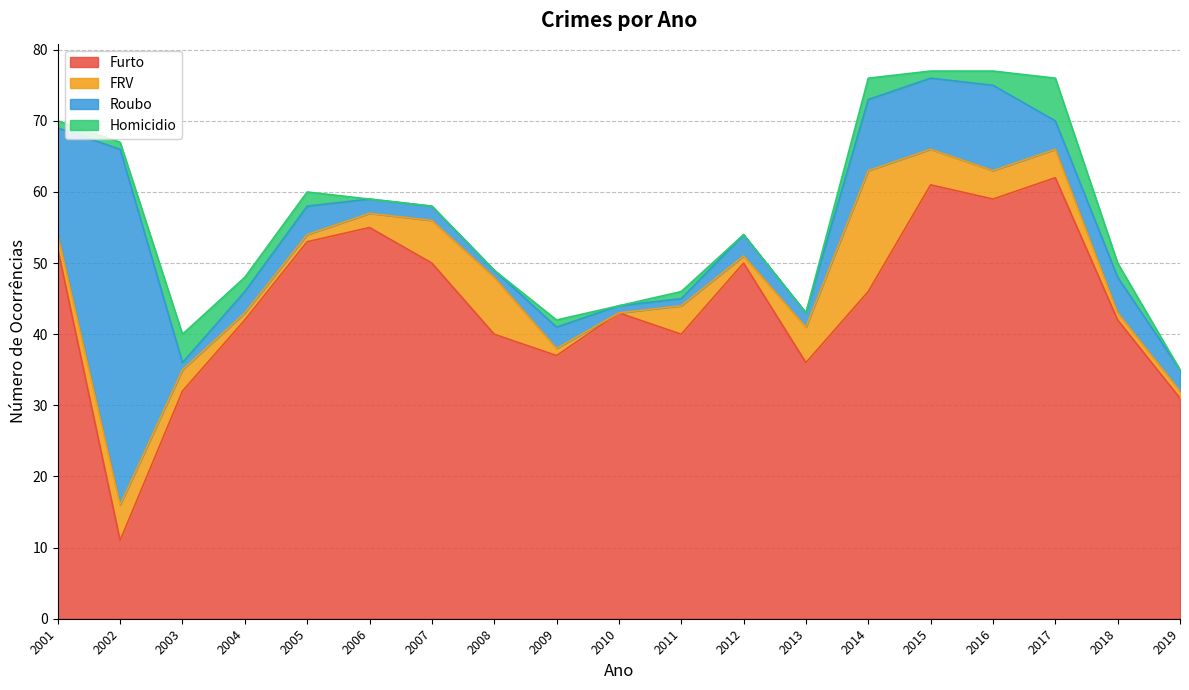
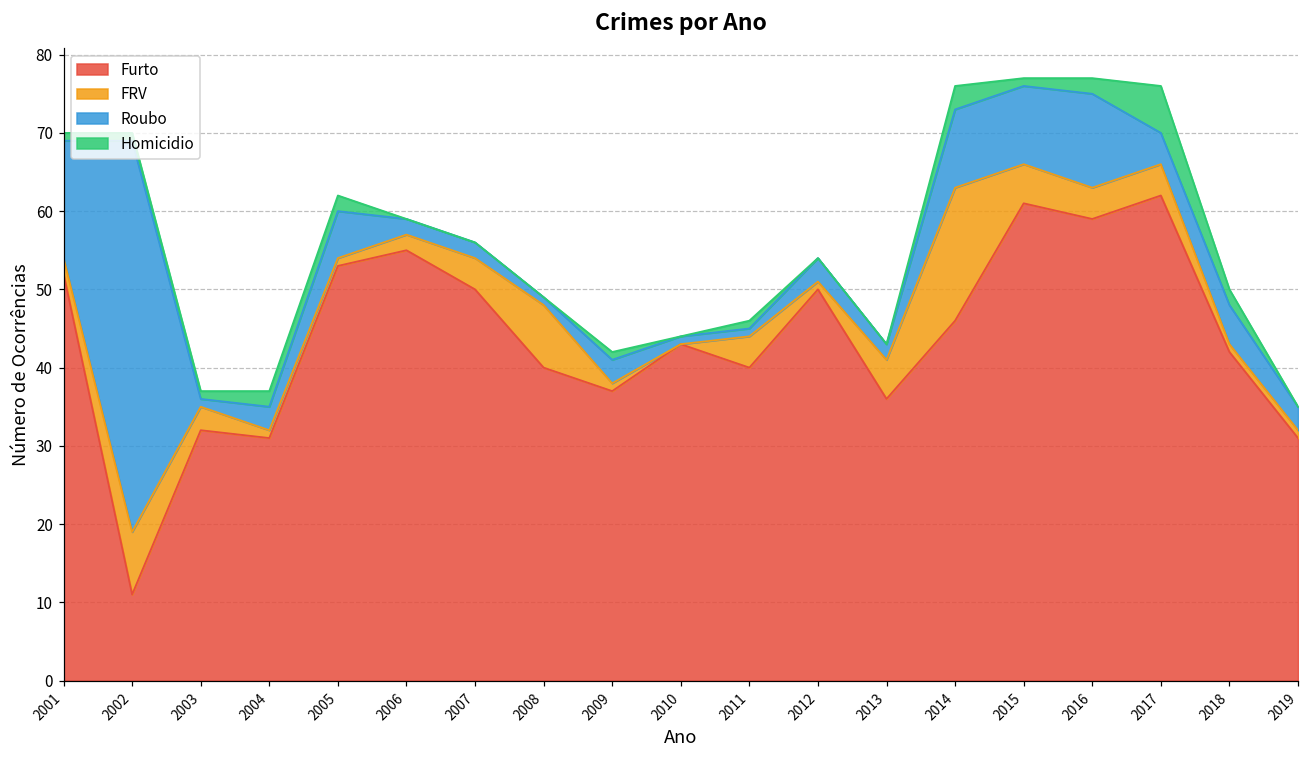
  {
    "Furto": {
      "2001": 52,
      "2002": 11,
      "2003": 32,
-     "2004": 42,
+     "2004": 31,
      "2005": 53,
      "2006": 55,
      "2007": 50,
      "2008": 40,
      "2009": 37,
      "2011": 40,
      "2012": 50,
      "2013": 36,
      "2014": 46,
      "2015": 61,
      "2016": 59,
      "2017": 62,
      "2018": 42,
      "2019": 31
    },
    "FRV": {
      "2001": 2,
-     "2002": 5,
+     "2002": 8,
      "2003": 3,
      "2004": 1,
      "2005": 1,
      "2006": 2,
-     "2007": 6,
+     "2007": 4,
      "2008": 8,
      "2009": 1,
      "2011": 4,
      "2012": 1,
      "2013": 5,
      "2014": 17,
      "2015": 5,
      "2016": 4,
      "2017": 4,
      "2018": 1,
      "2019": 1
    },
    "Roubo": {
      "2001": 15,
      "2003": 1,
      "2004": 3,
-     "2005": 4,
+     "2005": 6,
      "2009": 3,
      "2011": 1,
      "2014": 10,
      "2015": 10,
      "2016": 12,
      "2017": 4,
      "2018": 5
    },
    "Homicidio": {
      "2001": 1,
-     "2003": 4,
+     "2003": 1,
      "2004": 2,
      "2005": 2,
      "2009": 1,
      "2011": 1,
      "2014": 3,
      "2015": 1,
      "2016": 2,
      "2017": 6,
      "2018": 2
    }
  }
